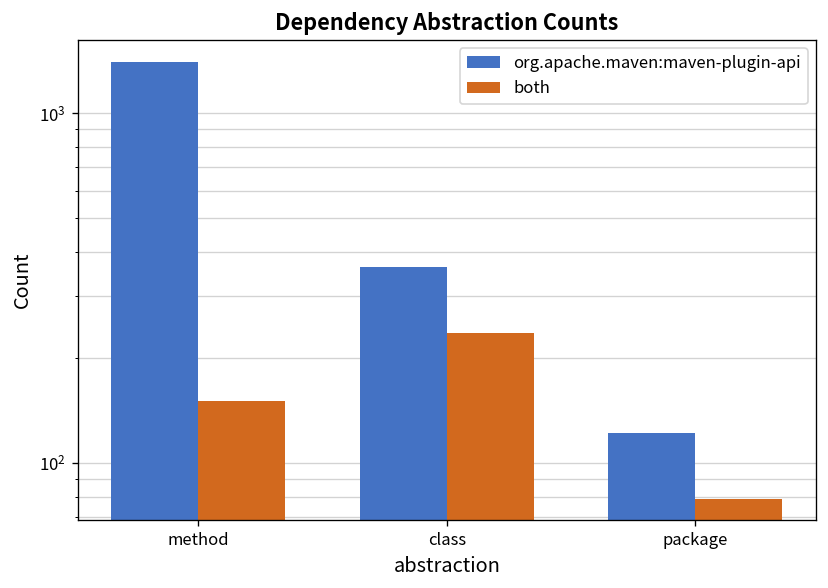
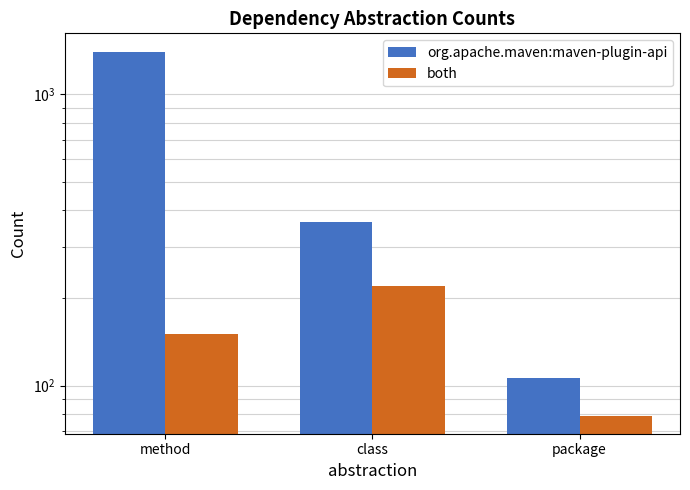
  {
    "org.apache.maven:maven-plugin-api": {
      "method": 1400,
      "class": 360,
-     "package": 122
+     "package": 106
    },
    "both": {
      "method": 150,
-     "class": 240,
+     "class": 220,
      "package": 79
    }
  }
